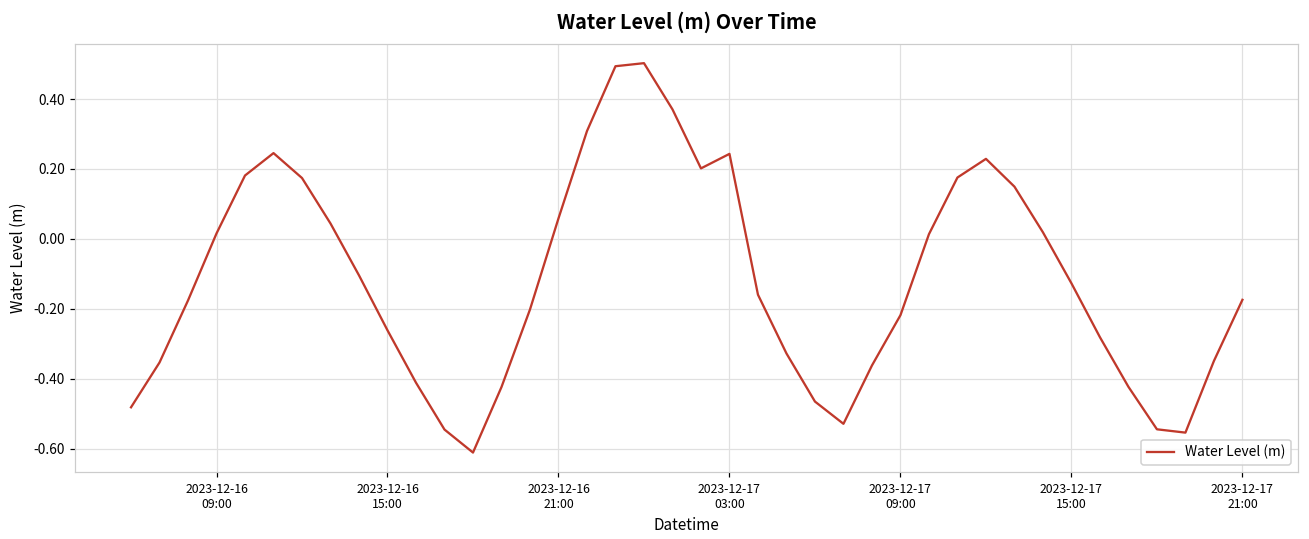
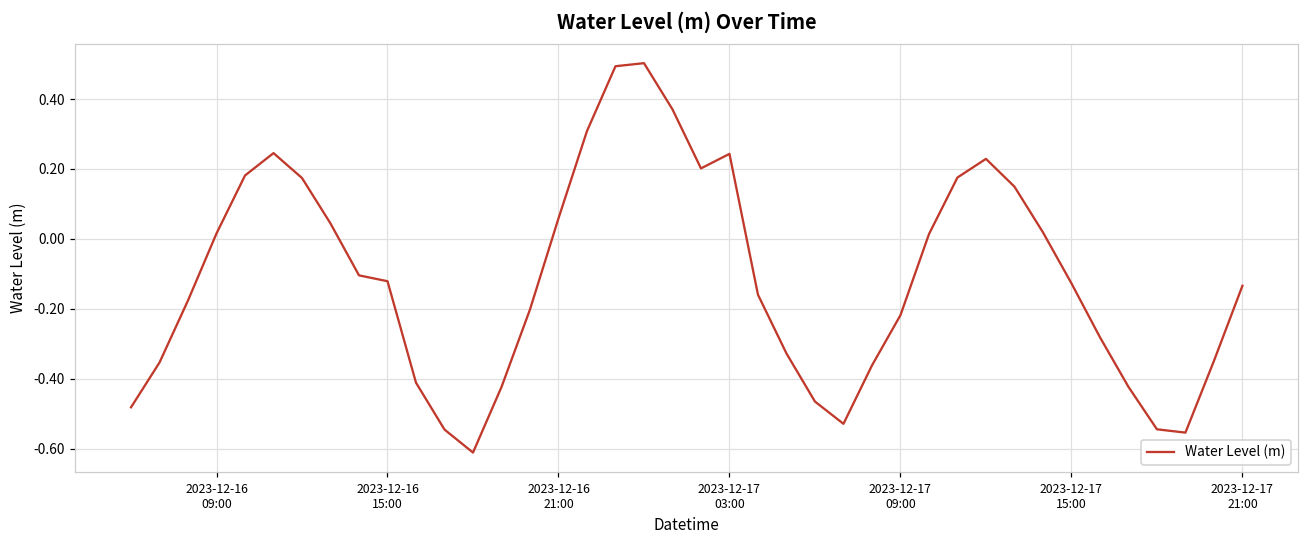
  {
    "2023-12-16 09:00": 0.02,
-   "2023-12-16 15:00": -0.26,
+   "2023-12-16 15:00": -0.12,
    "2023-12-16 21:00": 0.06,
    "2023-12-17 03:00": 0.24,
    "2023-12-17 09:00": -0.22,
    "2023-12-17 15:00": -0.13,
-   "2023-12-17 21:00": -0.17
+   "2023-12-17 21:00": -0.13
  }
